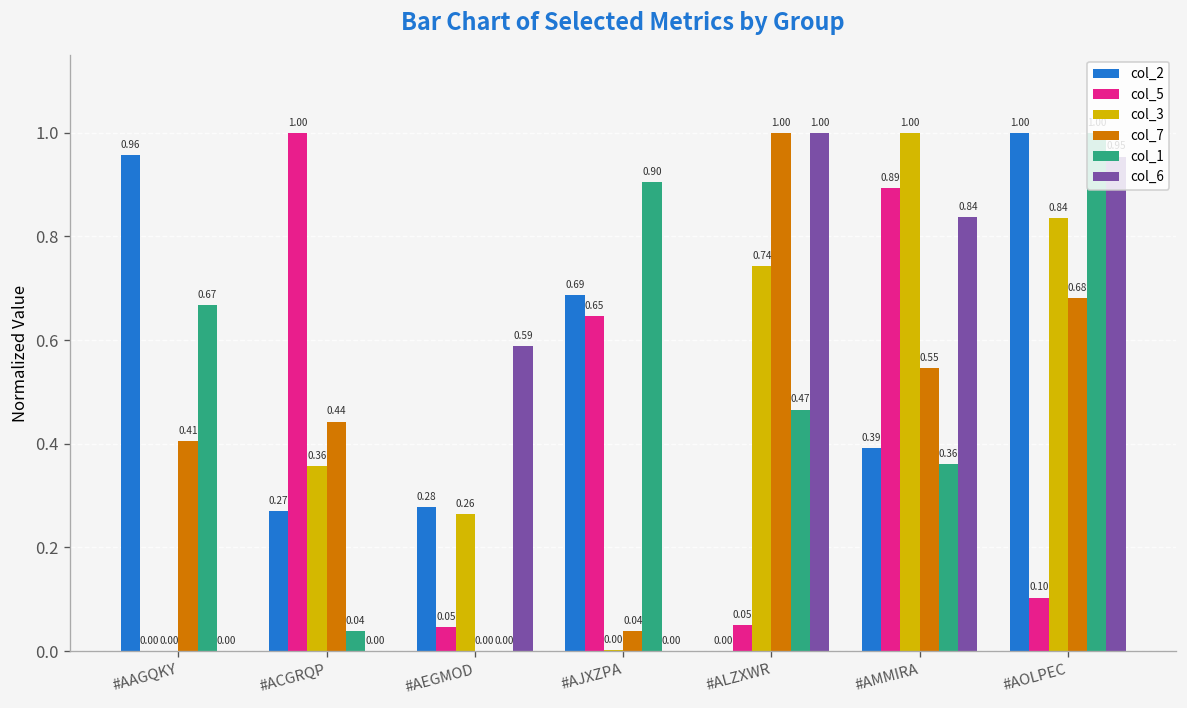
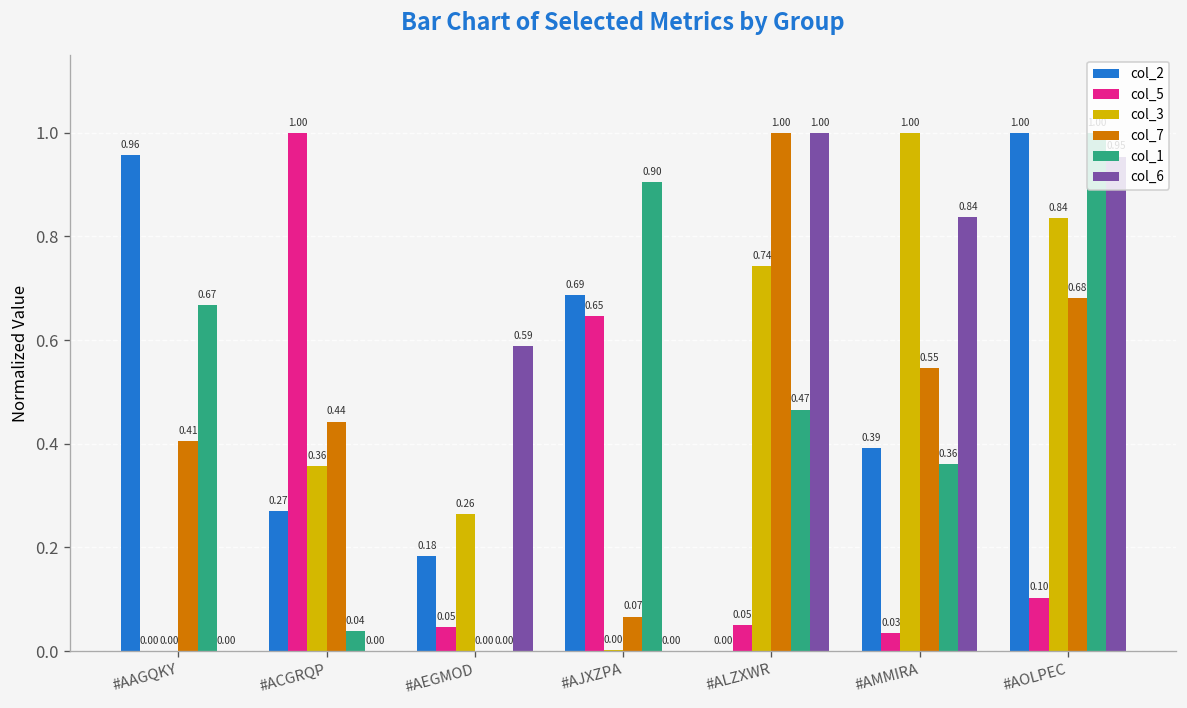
  {
    "col_2": {
      "#AAGQKY": 0.96,
      "#ACGRQP": 0.27,
-     "#AEGMOD": 0.28,
+     "#AEGMOD": 0.18,
      "#AJXZPA": 0.69,
      "#ALZXWR": 0.00,
      "#AMMIRA": 0.39,
      "#AOLPEC": 1.00
    },
    "col_5": {
      "#AAGQKY": 0.00,
      "#ACGRQP": 1.00,
      "#AEGMOD": 0.05,
      "#AJXZPA": 0.65,
      "#ALZXWR": 0.05,
-     "#AMMIRA": 0.89,
+     "#AMMIRA": 0.03,
      "#AOLPEC": 0.10
    },
    "col_3": {
      "#AAGQKY": 0.00,
      "#ACGRQP": 0.36,
      "#AEGMOD": 0.26,
      "#AJXZPA": 0.00,
      "#ALZXWR": 0.74,
      "#AMMIRA": 1.00,
      "#AOLPEC": 0.84
    },
    "col_7": {
      "#AAGQKY": 0.41,
      "#ACGRQP": 0.44,
      "#AEGMOD": 0.00,
-     "#AJXZPA": 0.04,
+     "#AJXZPA": 0.07,
      "#ALZXWR": 1.00,
      "#AMMIRA": 0.55,
      "#AOLPEC": 0.68
    },
    "col_1": {
      "#AAGQKY": 0.67,
      "#ACGRQP": 0.04,
      "#AEGMOD": 0.00,
      "#AJXZPA": 0.90,
      "#ALZXWR": 0.47,
      "#AMMIRA": 0.36
    },
    "col_6": {
      "#AAGQKY": 0.00,
      "#ACGRQP": 0.00,
      "#AEGMOD": 0.59,
      "#AJXZPA": 0.00,
      "#ALZXWR": 1.00,
      "#AMMIRA": 0.84
    }
  }
